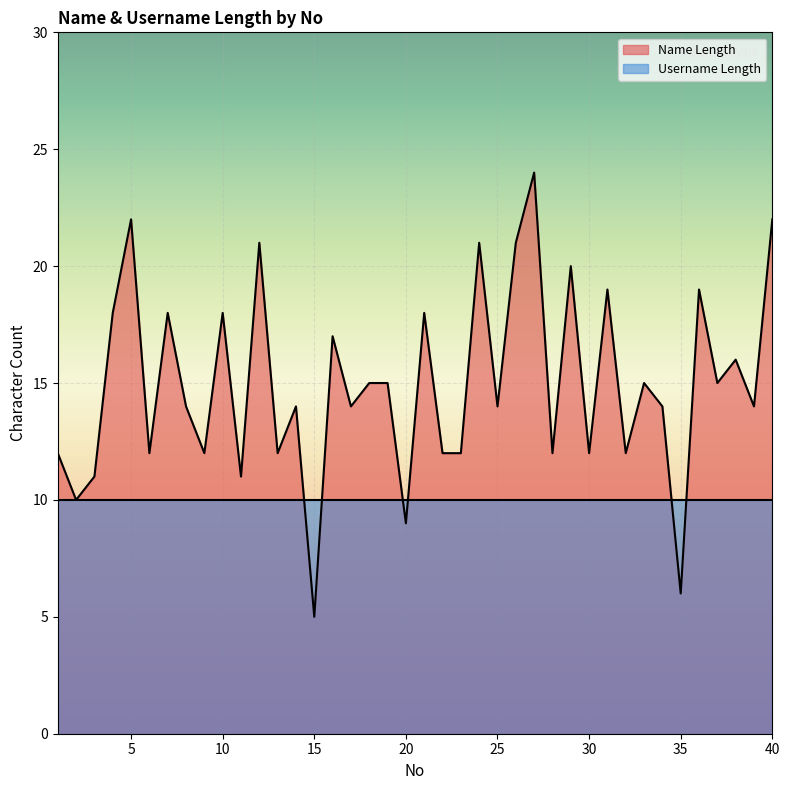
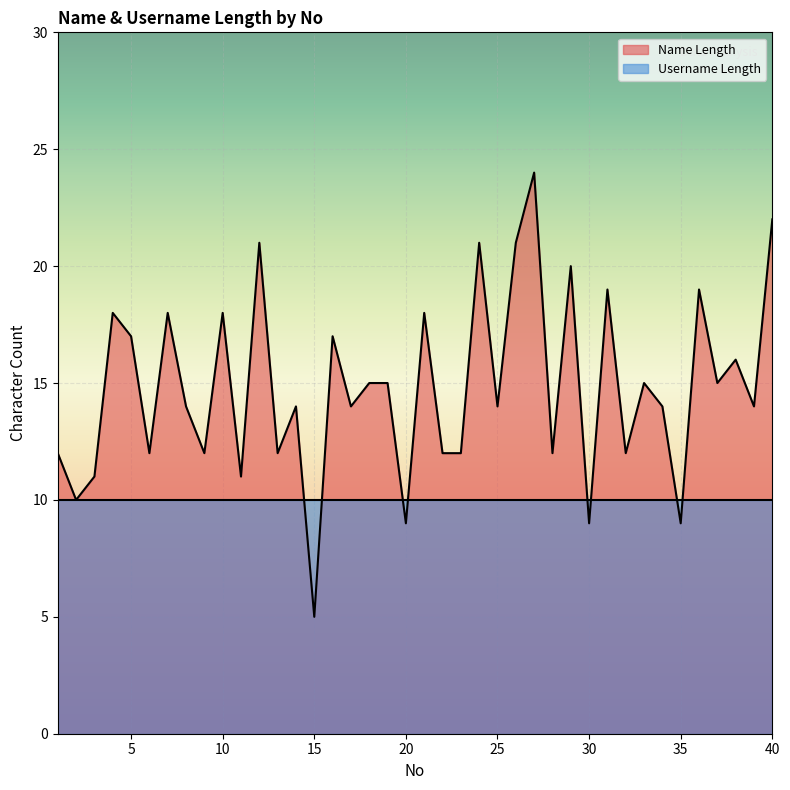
  {
    "Name Length": {
-     "5": 22,
+     "5": 17,
      "10": 18,
      "15": 5,
      "20": 9,
      "25": 14,
-     "30": 12,
-     "35": 6,
+     "30": 9,
+     "35": 9,
      "40": 22
    },
    "Username Length": {
      "5": 10,
      "10": 10,
      "15": 10,
      "20": 10,
      "25": 10,
      "30": 10,
      "35": 10,
      "40": 10
    }
  }
